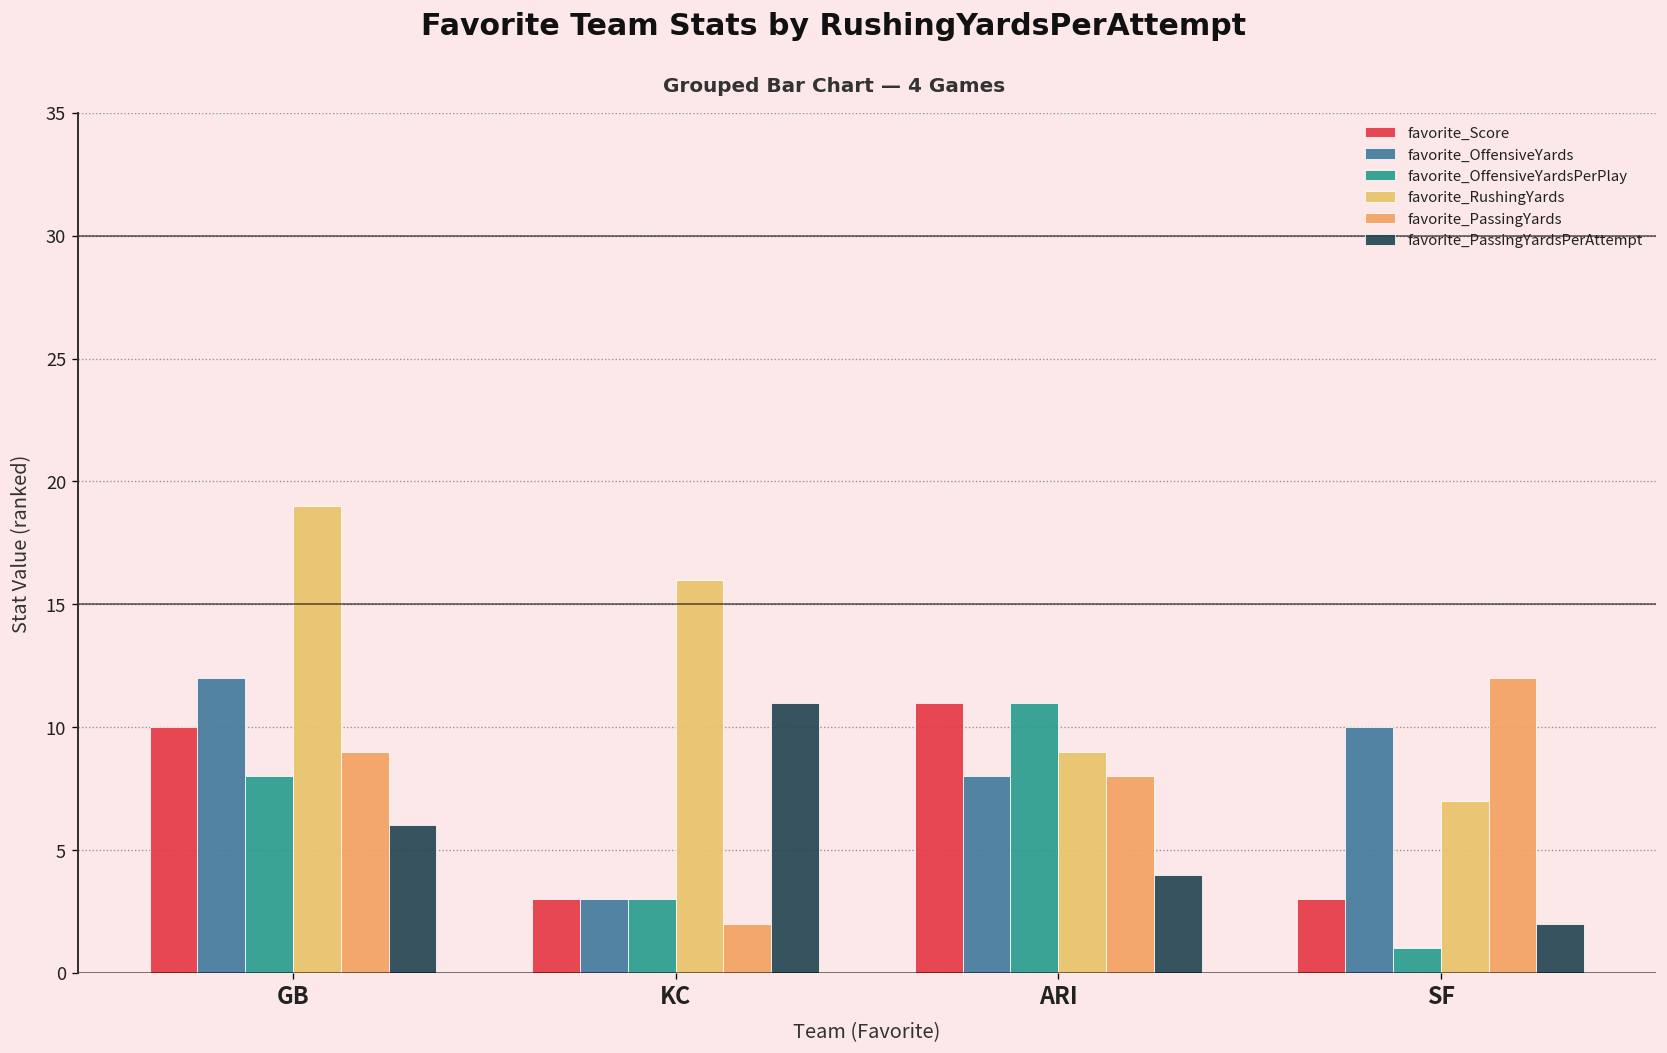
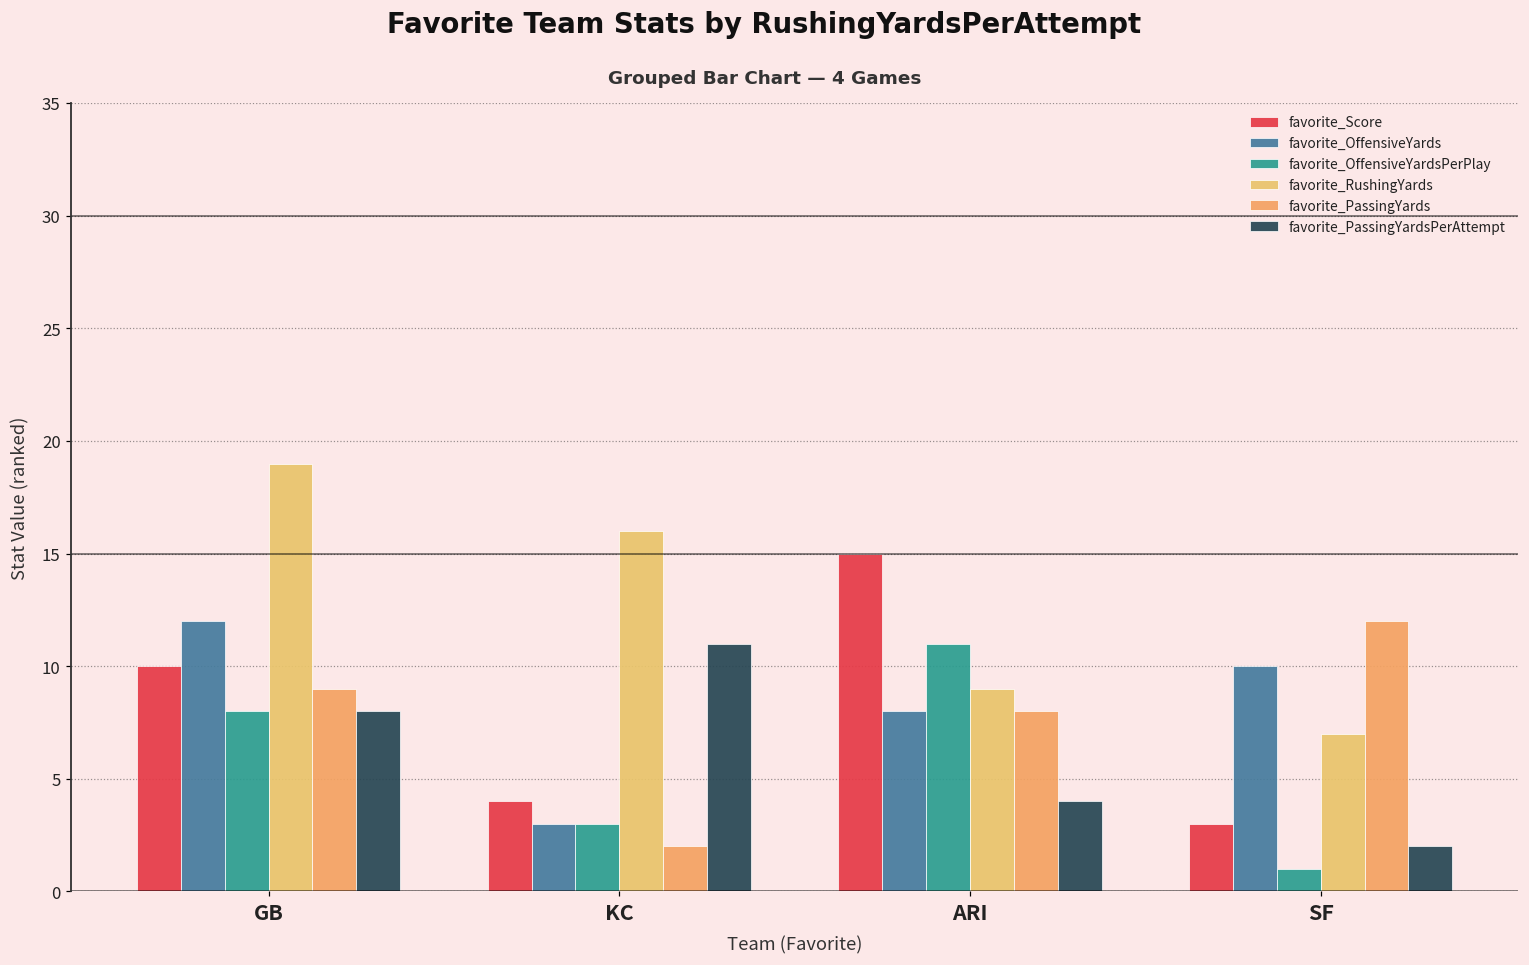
  {
    "favorite_Score": {
      "GB": 10,
-     "KC": 3,
-     "ARI": 11,
+     "KC": 4,
+     "ARI": 15,
      "SF": 3
    },
    "favorite_PassingYardsPerAttempt": {
-     "GB": 6,
+     "GB": 8,
      "KC": 11,
      "ARI": 4,
      "SF": 2
    }
  }
